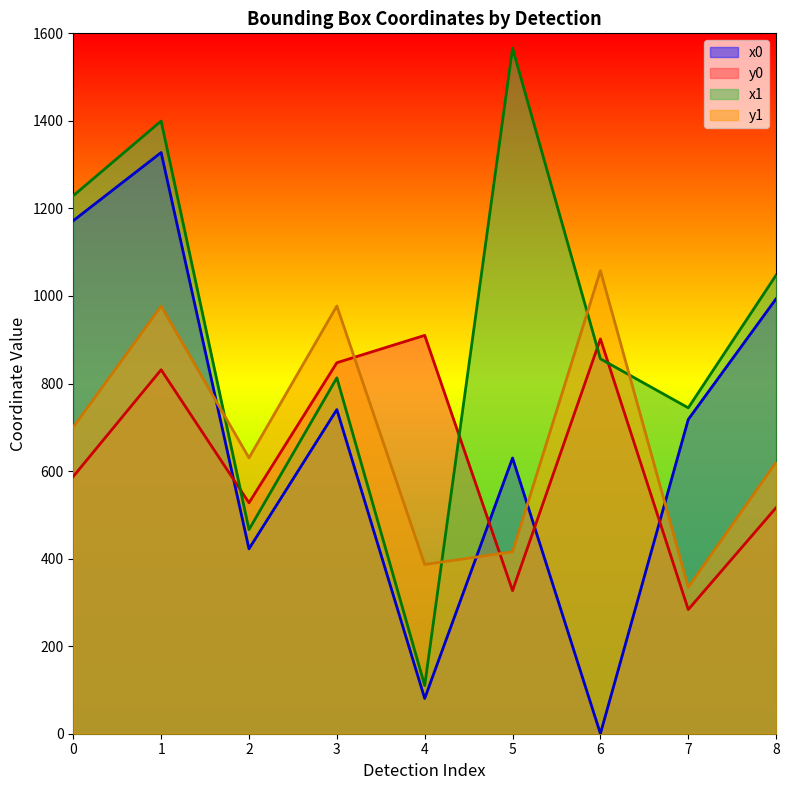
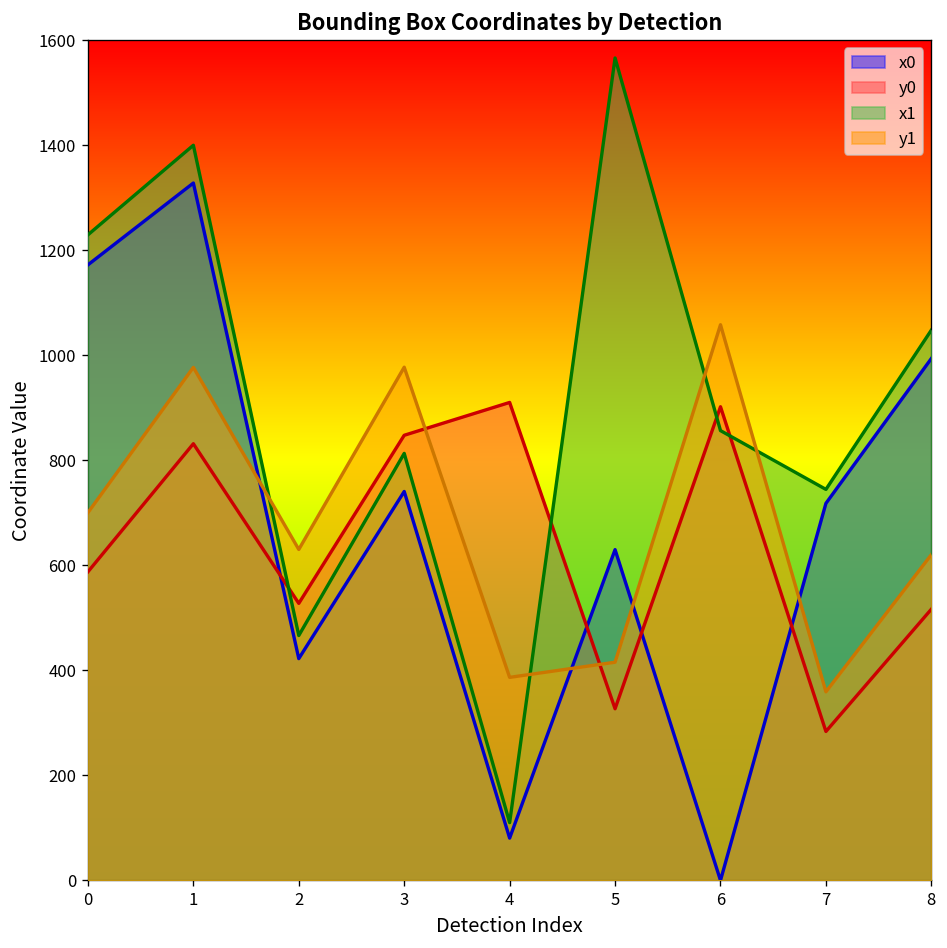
  {
    "x0": {
      "0": 1170,
      "1": 1330,
      "2": 420,
      "3": 740,
      "4": 80,
      "5": 630,
      "6": 0,
      "7": 720,
      "8": 990
    },
    "y0": {
      "0": 590,
      "1": 830,
      "2": 530,
      "3": 850,
      "4": 910,
      "5": 330,
      "6": 900,
      "7": 280,
      "8": 520
    },
    "x1": {
      "0": 1230,
      "1": 1400,
      "2": 470,
      "3": 810,
      "4": 110,
      "5": 1570,
      "6": 860,
      "7": 740,
      "8": 1050
    },
    "y1": {
      "0": 700,
      "1": 980,
      "2": 630,
      "3": 980,
      "4": 390,
      "5": 420,
      "6": 1060,
-     "7": 330,
+     "7": 360,
      "8": 620
    }
  }
